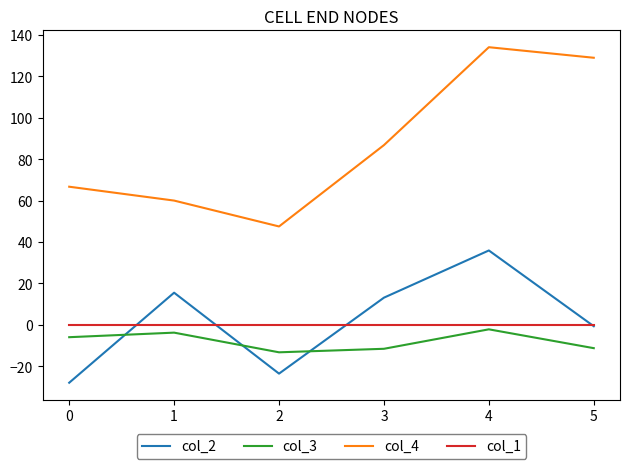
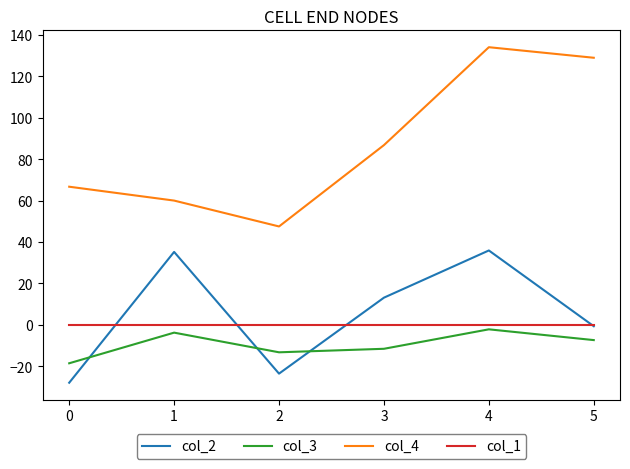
  {
    "col_2": {
      "0": -28,
-     "1": 16,
+     "1": 35,
      "2": -24,
      "3": 13,
      "4": 36
    },
    "col_3": {
-     "0": -6,
+     "0": -19,
      "1": -4,
      "2": -13,
      "3": -12,
      "4": -2,
-     "5": -11
+     "5": -7
    },
    "col_4": {
      "0": 67,
      "1": 60,
      "2": 48,
      "3": 87,
      "4": 134,
      "5": 129
    },
    "col_1": {
      "0": 0,
      "1": 0,
      "2": 0,
      "3": 0,
      "4": 0
    }
  }
